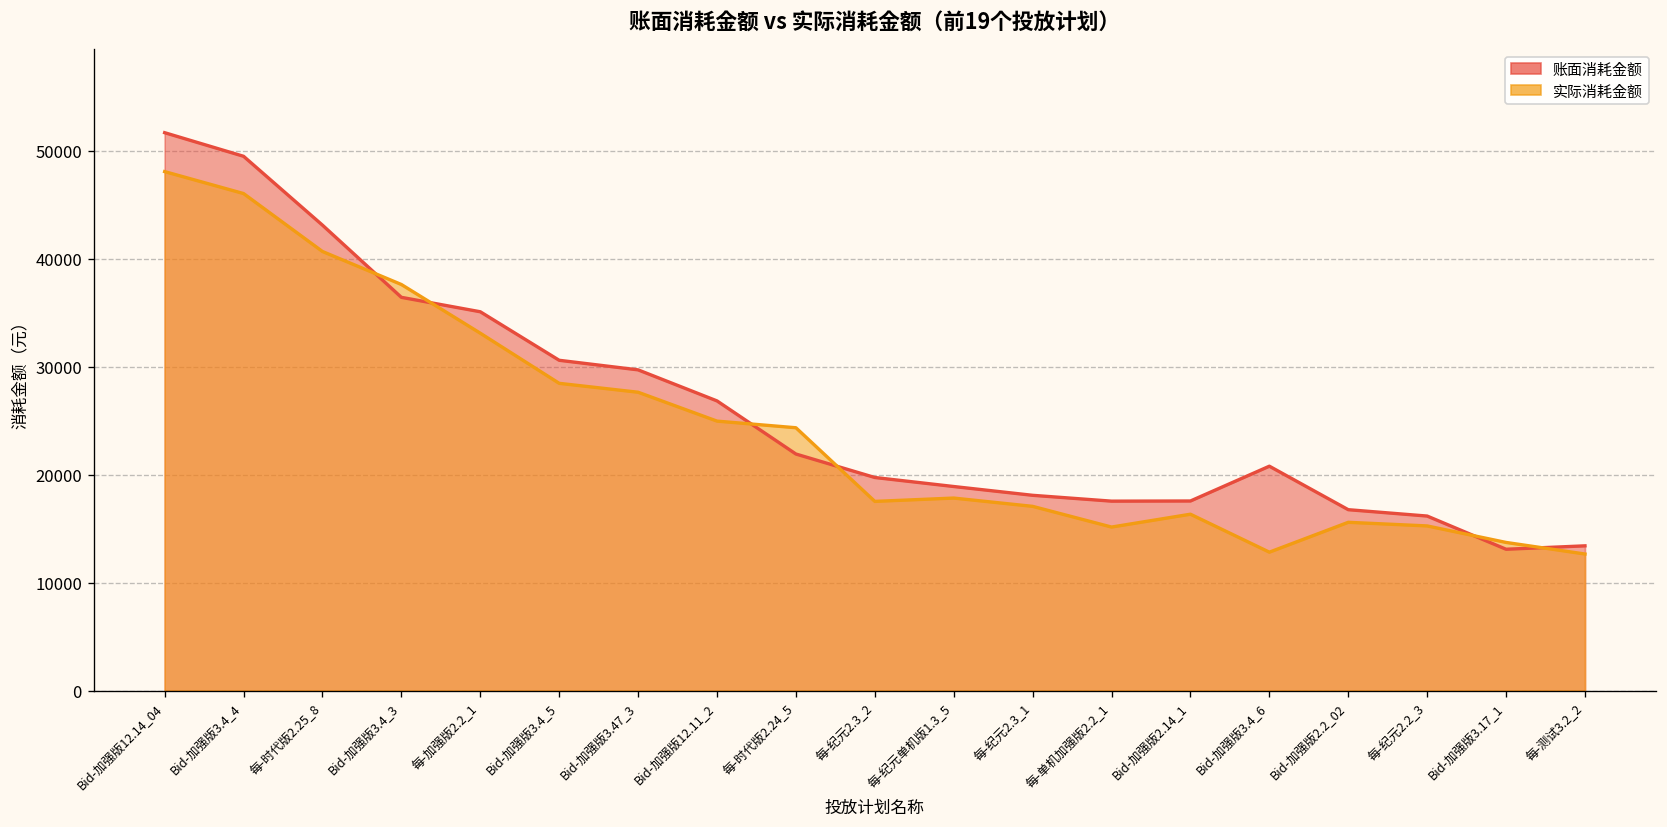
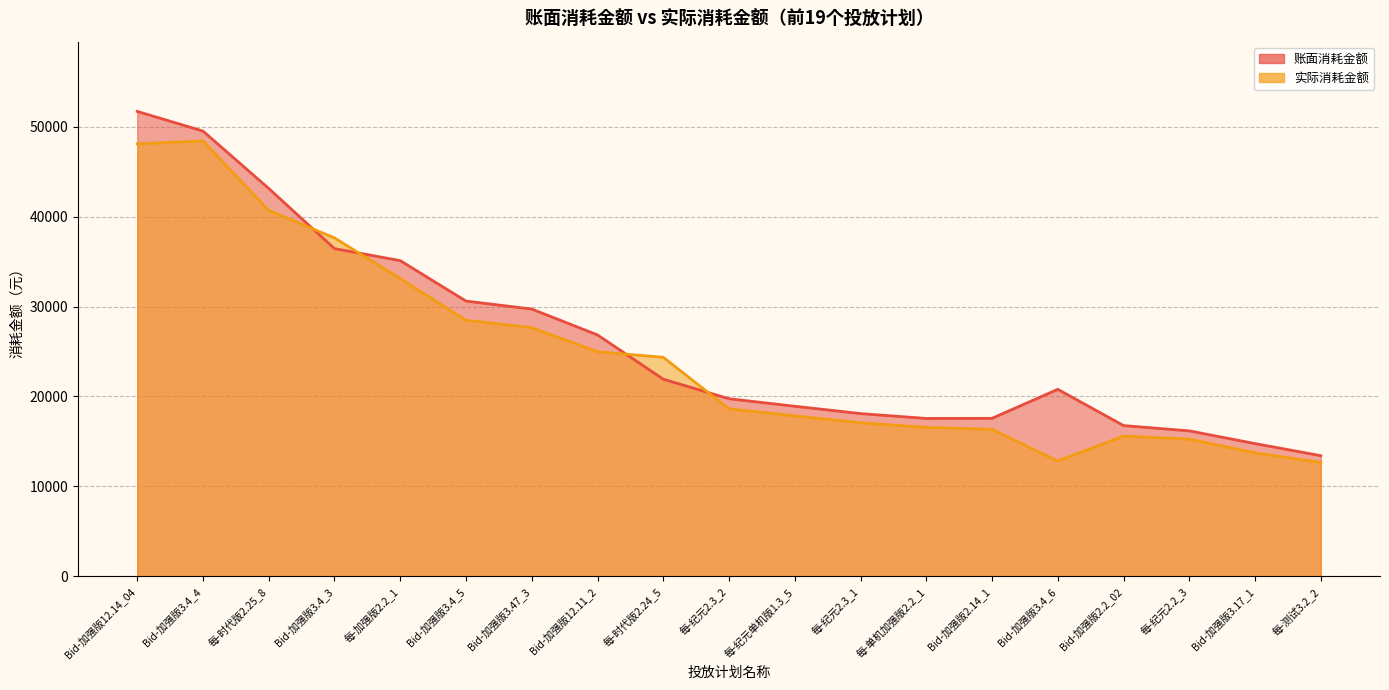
  {
    "账面消耗金额": {
      "Bid-加强版12.14_04": 52000,
      "Bid-加强版3.4_4": 50000,
      "每-时代版2.25_8": 43000,
      "Bid-加强版3.4_3": 36000,
      "每-加强版2.2_1": 35000,
      "Bid-加强版3.4_5": 31000,
      "Bid-加强版3.47_3": 30000,
      "Bid-加强版12.11_2": 27000,
      "每-时代版2.24_5": 22000,
      "每-纪元2.3_2": 20000,
      "每-纪元单机版1.3_5": 19000,
      "每-纪元2.3_1": 18000,
      "每-单机加强版2.2_1": 18000,
      "Bid-加强版2.14_1": 18000,
      "Bid-加强版3.4_6": 21000,
      "Bid-加强版2.2_02": 17000,
      "每-纪元2.2_3": 16000,
-     "Bid-加强版3.17_1": 13000,
+     "Bid-加强版3.17_1": 15000,
      "每-测试3.2_2": 13000
    },
    "实际消耗金额": {
      "Bid-加强版12.14_04": 48000,
-     "Bid-加强版3.4_4": 46000,
+     "Bid-加强版3.4_4": 48000,
      "每-时代版2.25_8": 41000,
      "Bid-加强版3.4_3": 38000,
      "每-加强版2.2_1": 33000,
      "Bid-加强版3.4_5": 28000,
      "Bid-加强版3.47_3": 28000,
      "Bid-加强版12.11_2": 25000,
      "每-时代版2.24_5": 24000,
-     "每-纪元2.3_2": 18000,
+     "每-纪元2.3_2": 19000,
      "每-纪元单机版1.3_5": 18000,
      "每-纪元2.3_1": 17000,
-     "每-单机加强版2.2_1": 15000,
+     "每-单机加强版2.2_1": 17000,
      "Bid-加强版2.14_1": 16000,
      "Bid-加强版3.4_6": 13000,
      "Bid-加强版2.2_02": 16000,
      "每-纪元2.2_3": 15000,
      "Bid-加强版3.17_1": 14000,
      "每-测试3.2_2": 13000
    }
  }
